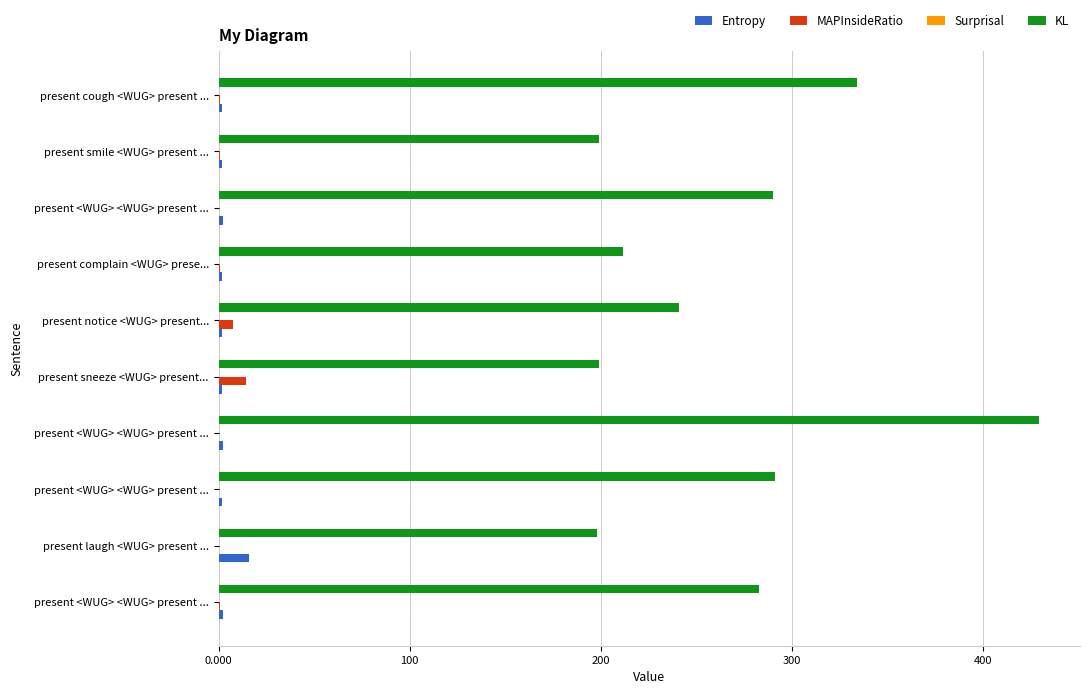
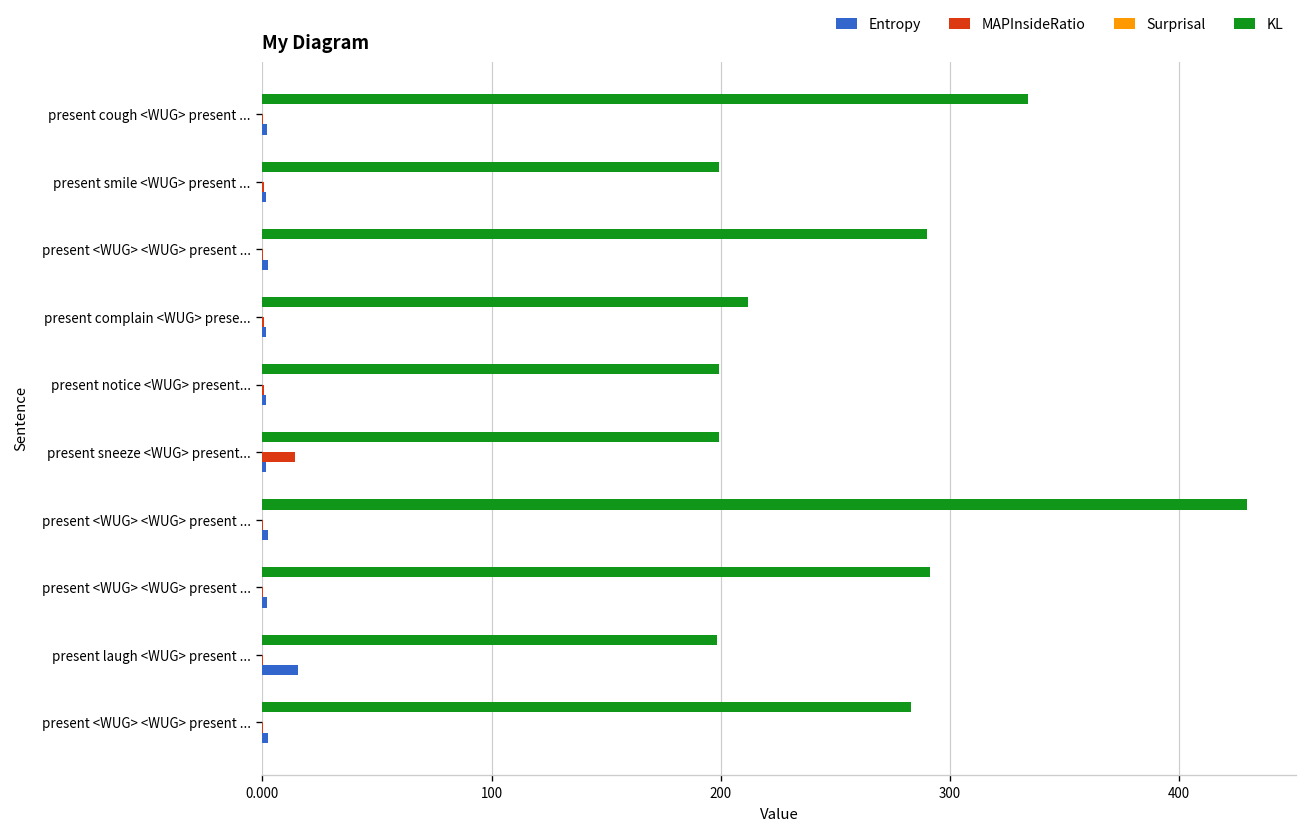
  {
    "Entropy": {
      "present cough <WUG> present ...": 2,
      "present smile <WUG> present ...": 2,
      "present complain <WUG> prese...": 2,
      "present notice <WUG> present...": 2,
      "present sneeze <WUG> present...": 2,
      "present laugh <WUG> present ...": 16
    },
    "MAPInsideRatio": {
-     "present notice <WUG> present...": 7,
+     "present notice <WUG> present...": 0,
      "present sneeze <WUG> present...": 14
    },
    "KL": {
      "present cough <WUG> present ...": 334,
      "present smile <WUG> present ...": 199,
      "present complain <WUG> prese...": 212,
-     "present notice <WUG> present...": 241,
+     "present notice <WUG> present...": 199,
      "present sneeze <WUG> present...": 199,
      "present laugh <WUG> present ...": 198
    }
  }
